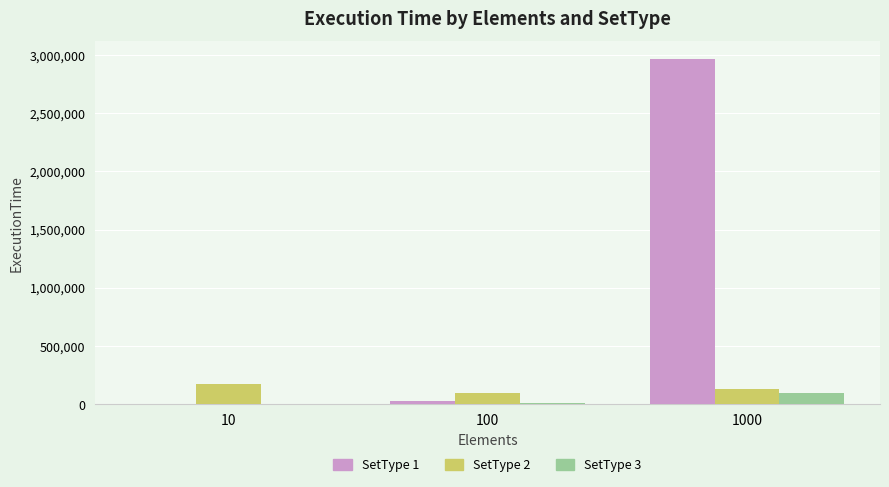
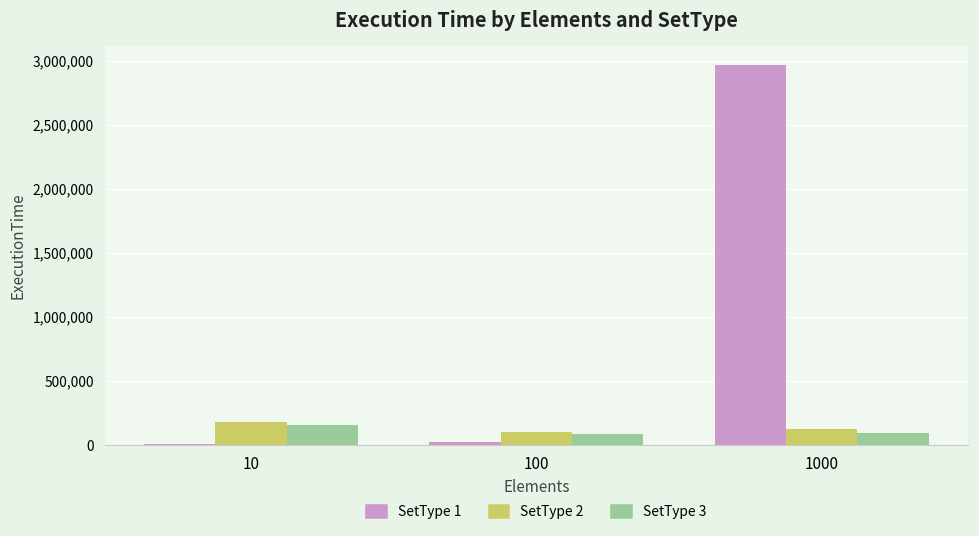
  {
    "SetType 1": {
      "100": "30,000",
      "1000": "2,970,000"
    },
    "SetType 2": {
      "10": "180,000",
      "100": "100,000",
      "1000": "130,000"
    },
    "SetType 3": {
-     "10": "0",
-     "100": "10,000",
+     "10": "160,000",
+     "100": "80,000",
      "1000": "90,000"
    }
  }
